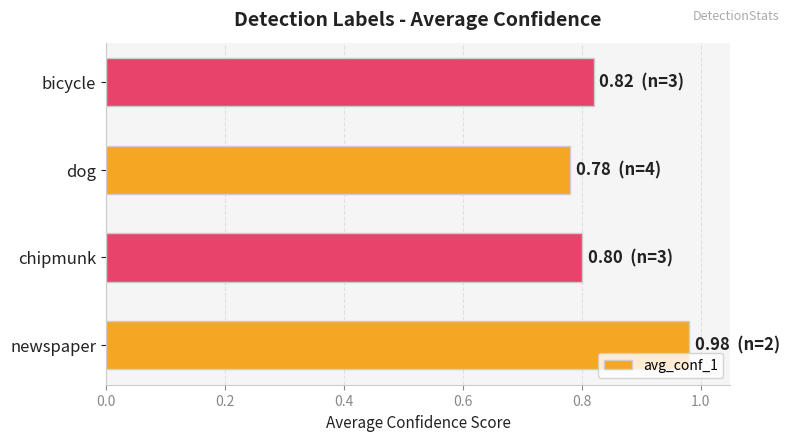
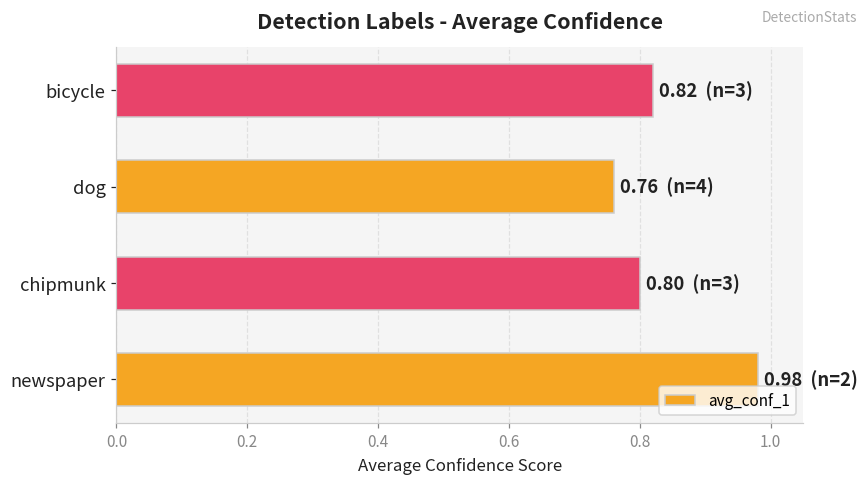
  {
    "bicycle": 0.82,
-   "dog": 0.78,
+   "dog": 0.76,
    "chipmunk": 0.80
  }
